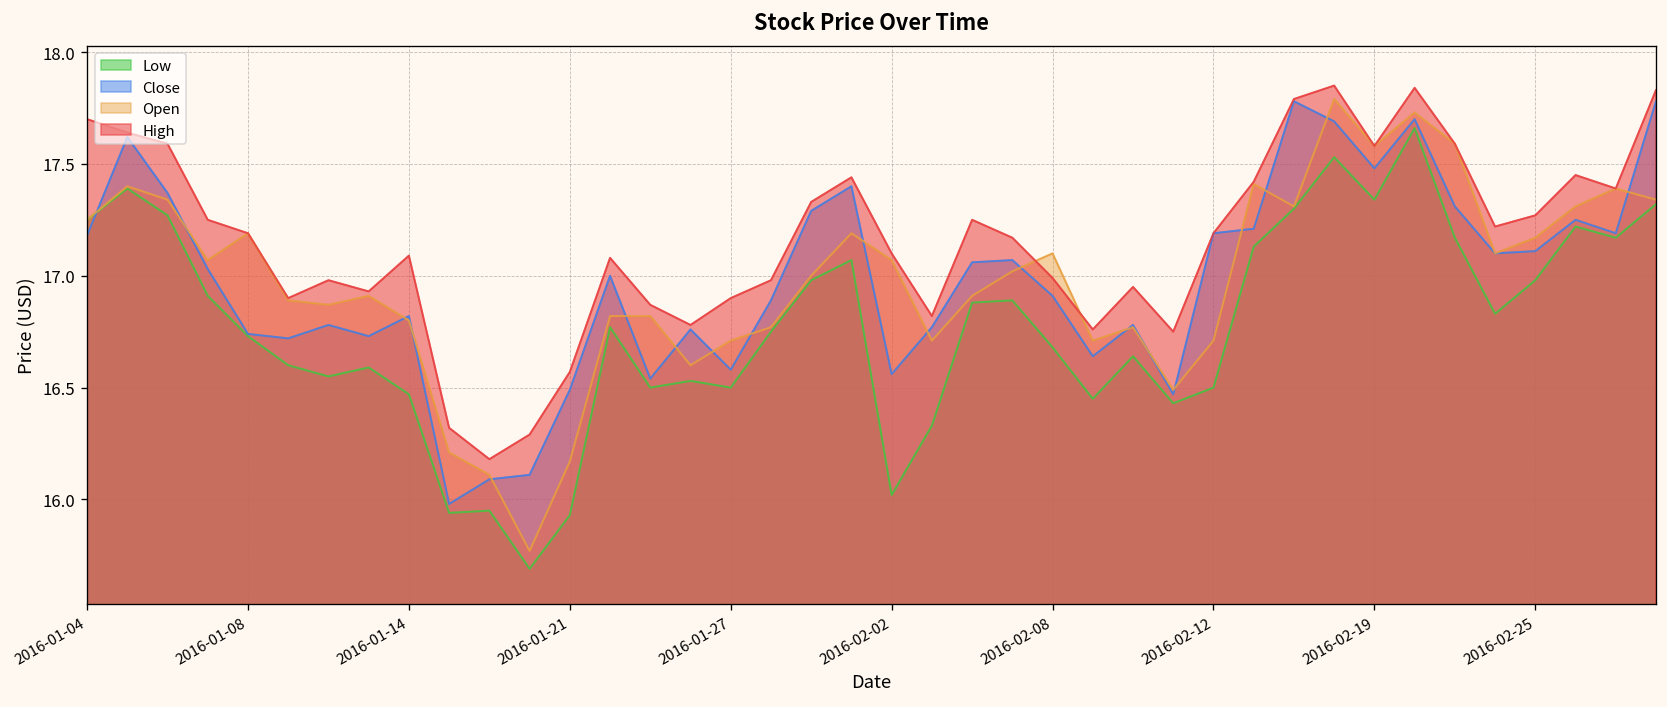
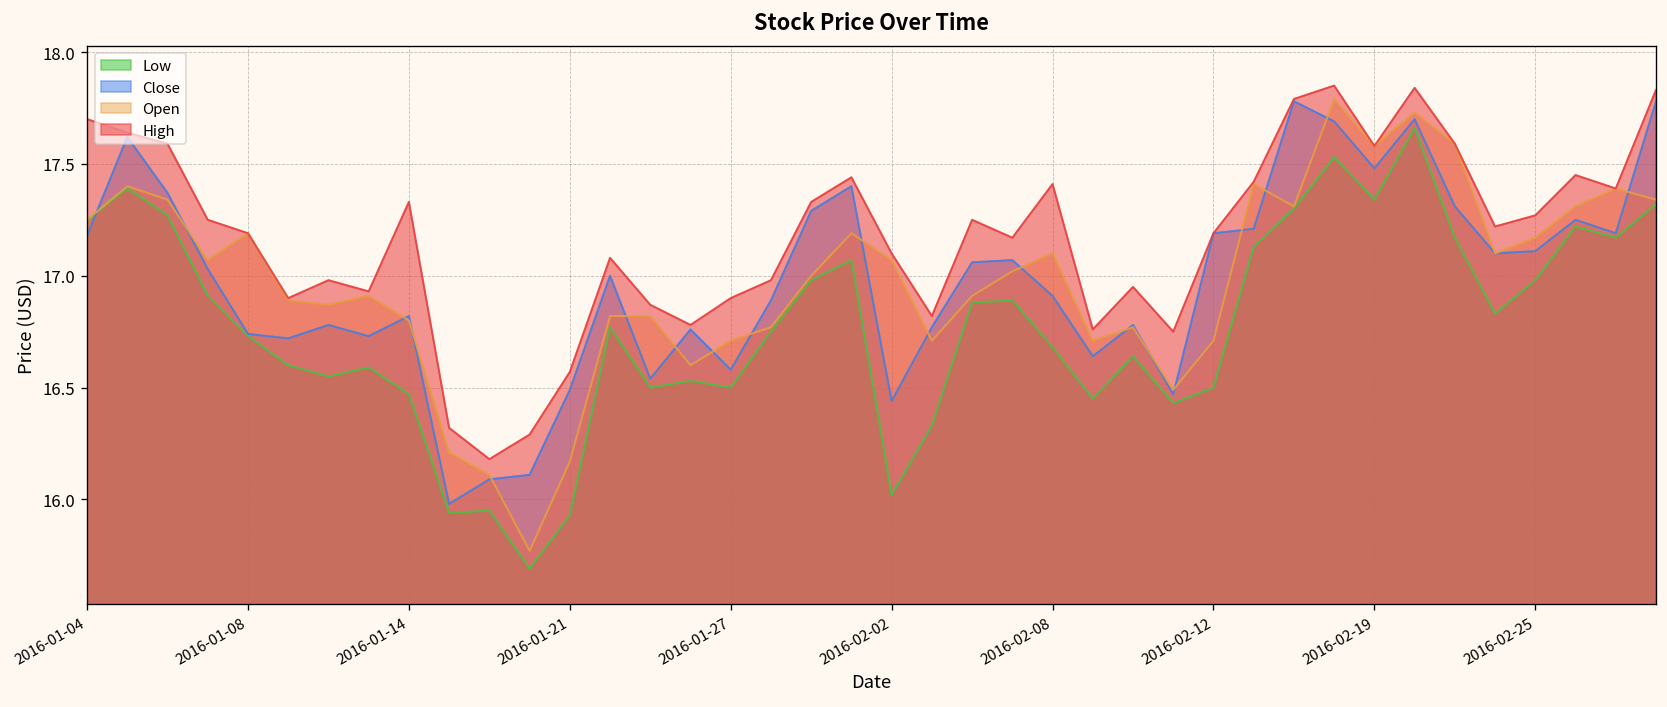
  {
    "Low": {
      "2016-01-14": 16.47,
      "2016-01-21": 15.93,
      "2016-01-27": 16.50,
      "2016-02-02": 16.02,
      "2016-02-08": 16.68,
      "2016-02-12": 16.50,
      "2016-02-19": 17.34,
      "2016-02-25": 16.98
    },
    "Close": {
      "2016-01-04": 17.18,
      "2016-01-14": 16.82,
      "2016-01-21": 16.49,
      "2016-01-27": 16.58,
-     "2016-02-02": 16.56,
+     "2016-02-02": 16.44,
      "2016-02-08": 16.91,
      "2016-02-19": 17.48,
      "2016-02-25": 17.11
    },
    "Open": {
      "2016-01-14": 16.80,
      "2016-01-21": 16.17,
      "2016-01-27": 16.71,
      "2016-02-02": 17.07,
      "2016-02-08": 17.10,
      "2016-02-12": 16.71,
      "2016-02-25": 17.17
    },
    "High": {
      "2016-01-04": 17.70,
-     "2016-01-14": 17.09,
+     "2016-01-14": 17.33,
      "2016-01-21": 16.57,
      "2016-01-27": 16.90,
      "2016-02-02": 17.10,
-     "2016-02-08": 16.99,
+     "2016-02-08": 17.41,
      "2016-02-25": 17.27
    }
  }
